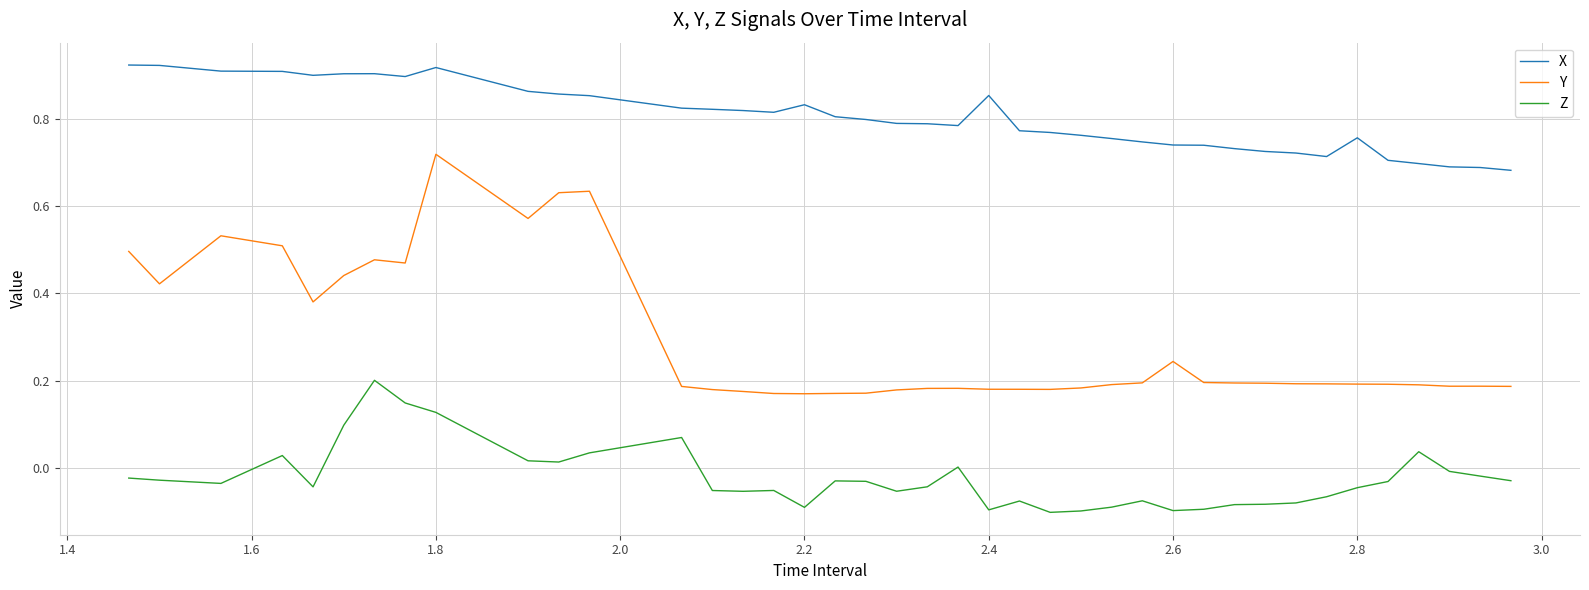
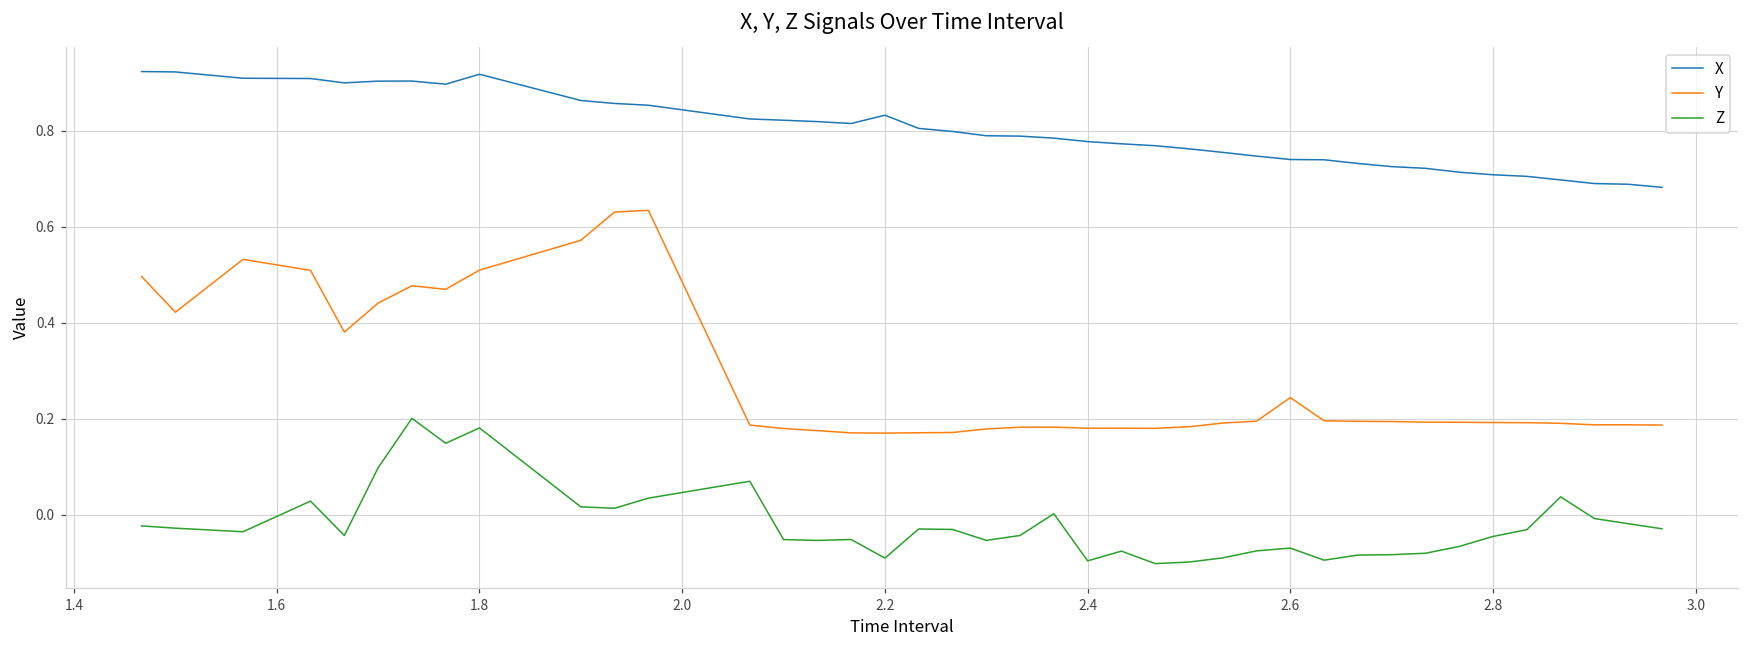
  {
    "X": {
      "1.8": 0.92,
      "2.2": 0.83,
-     "2.4": 0.85,
+     "2.4": 0.78,
      "2.6": 0.74,
-     "2.8": 0.76
+     "2.8": 0.71
    },
    "Y": {
-     "1.8": 0.72,
+     "1.8": 0.51,
      "2.2": 0.17,
      "2.4": 0.18,
      "2.6": 0.24,
      "2.8": 0.19
    },
    "Z": {
-     "1.8": 0.13,
+     "1.8": 0.18,
      "2.2": -0.09,
      "2.4": -0.10,
-     "2.6": -0.10,
+     "2.6": -0.07,
      "2.8": -0.05
    }
  }
